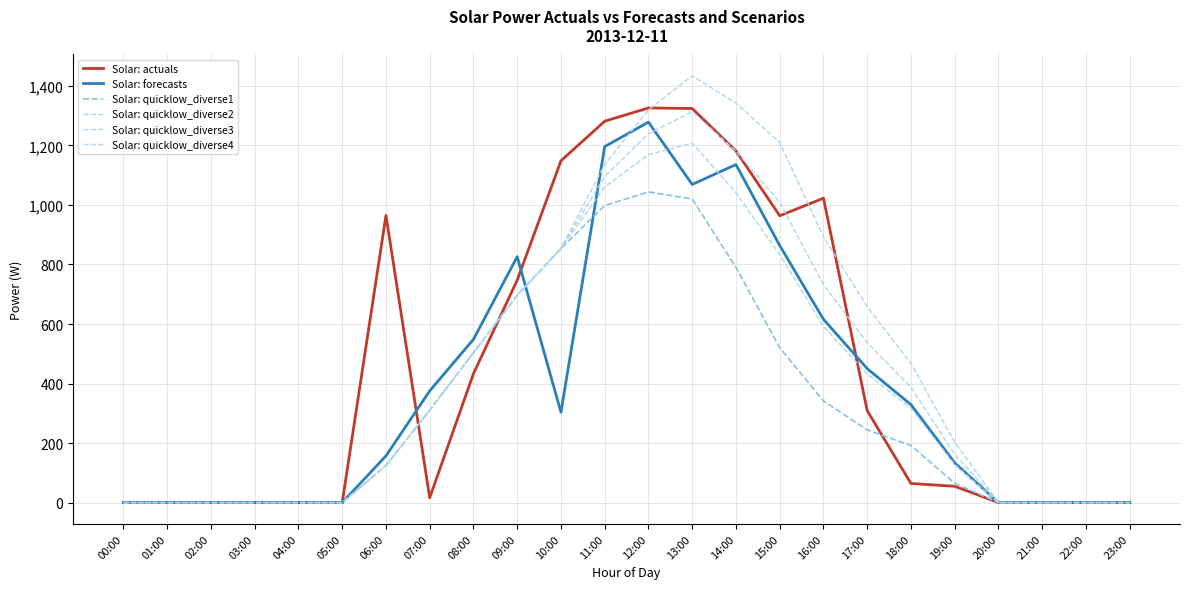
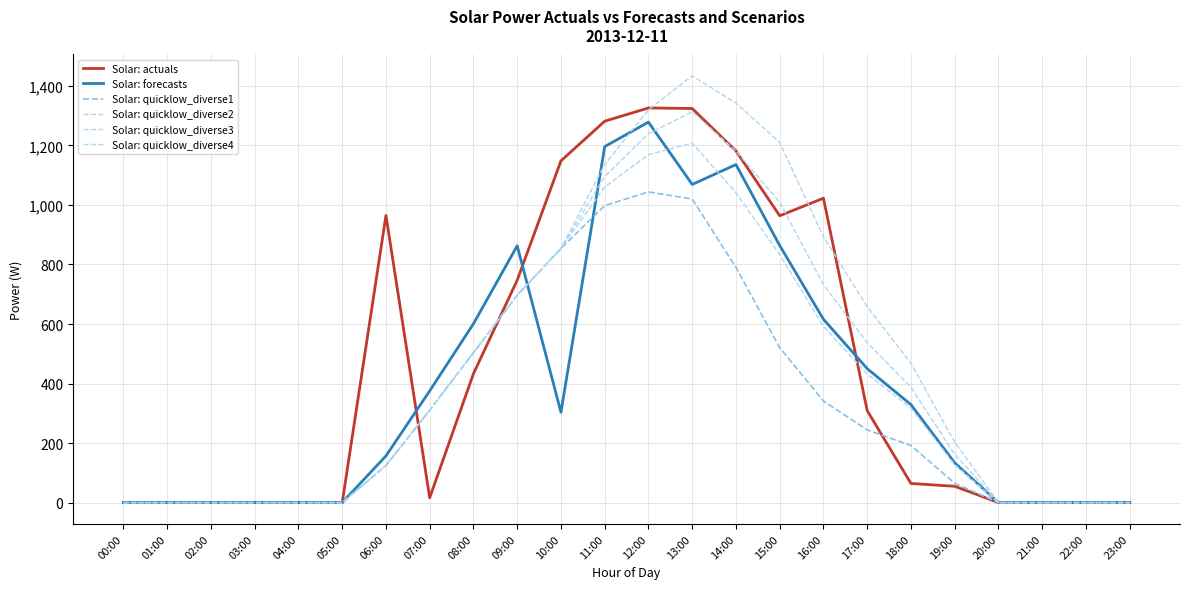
  {
    "Solar: actuals": {
      "06:00": "960",
      "07:00": "20",
      "08:00": "430",
      "09:00": "750",
      "10:00": "1,150",
      "11:00": "1,280",
      "13:00": "1,320",
      "15:00": "960",
      "16:00": "1,020",
      "17:00": "310",
      "18:00": "60",
      "19:00": "50"
    },
    "Solar: forecasts": {
      "06:00": "160",
      "07:00": "380",
-     "08:00": "550",
-     "09:00": "830",
+     "08:00": "600",
+     "09:00": "860",
      "10:00": "300",
      "11:00": "1,200",
      "12:00": "1,280",
      "13:00": "1,070",
      "14:00": "1,140",
      "15:00": "860",
      "16:00": "620",
      "17:00": "450",
      "18:00": "330"
    }
  }
